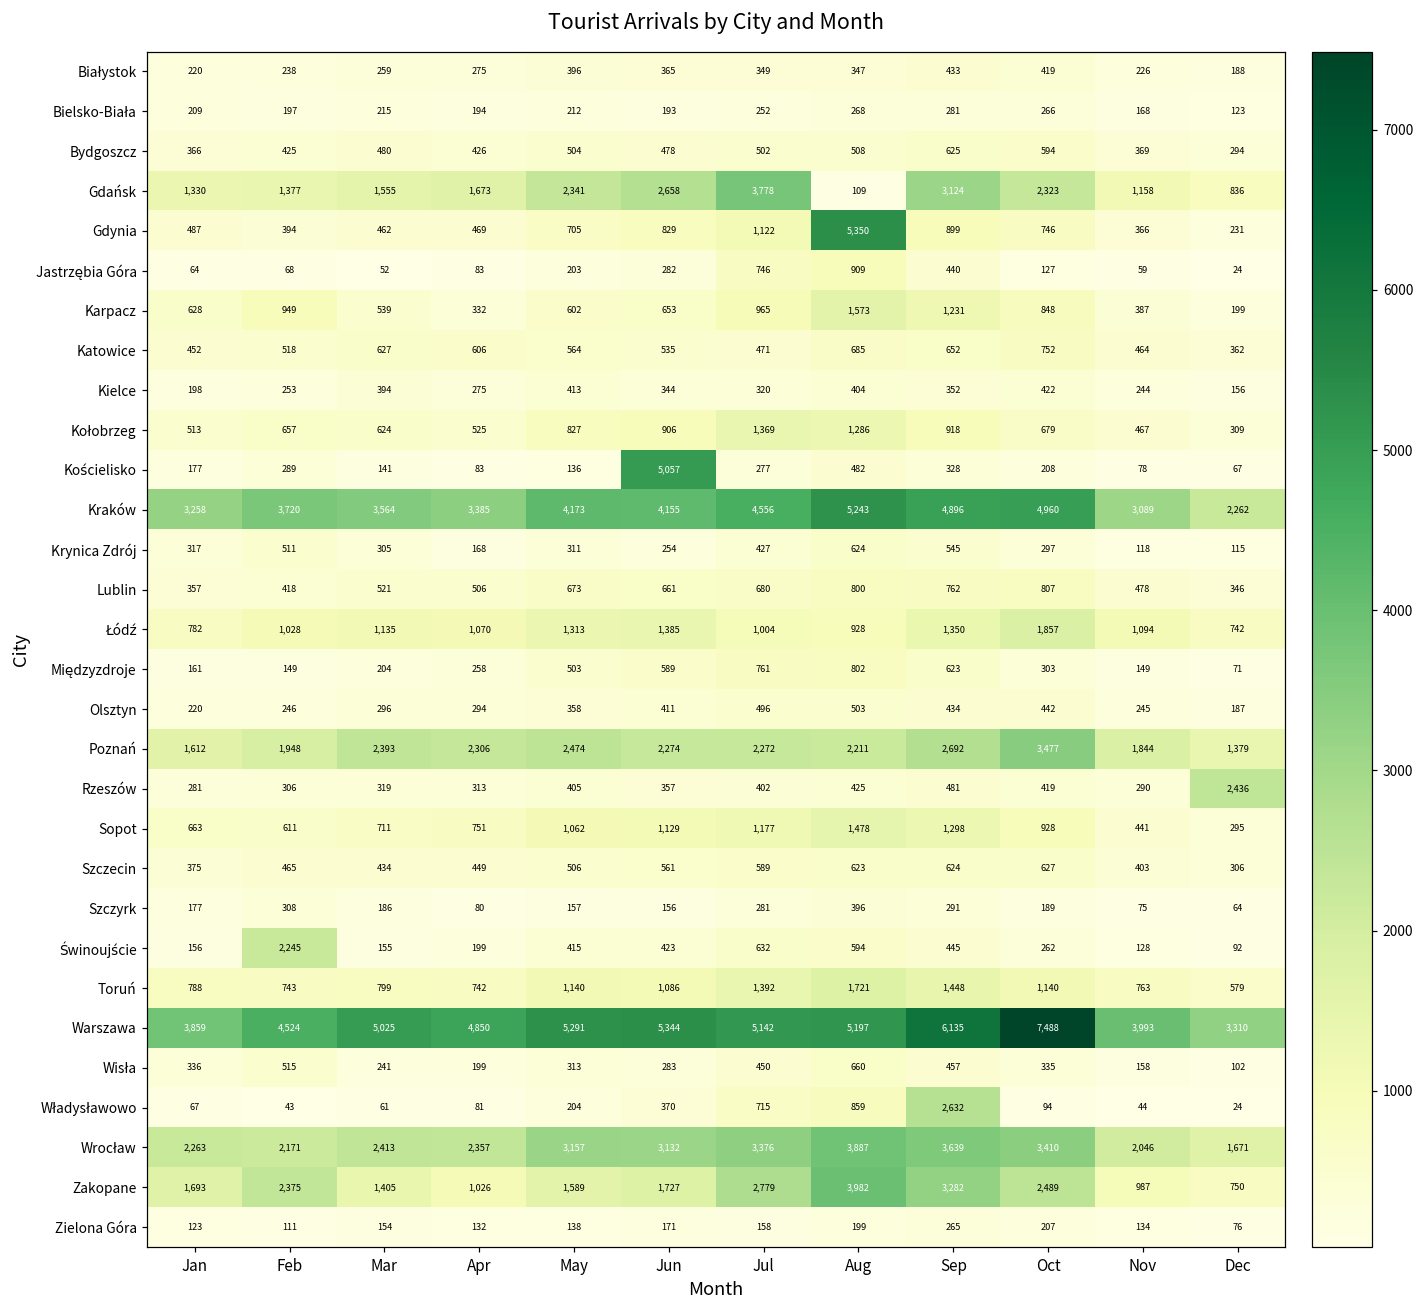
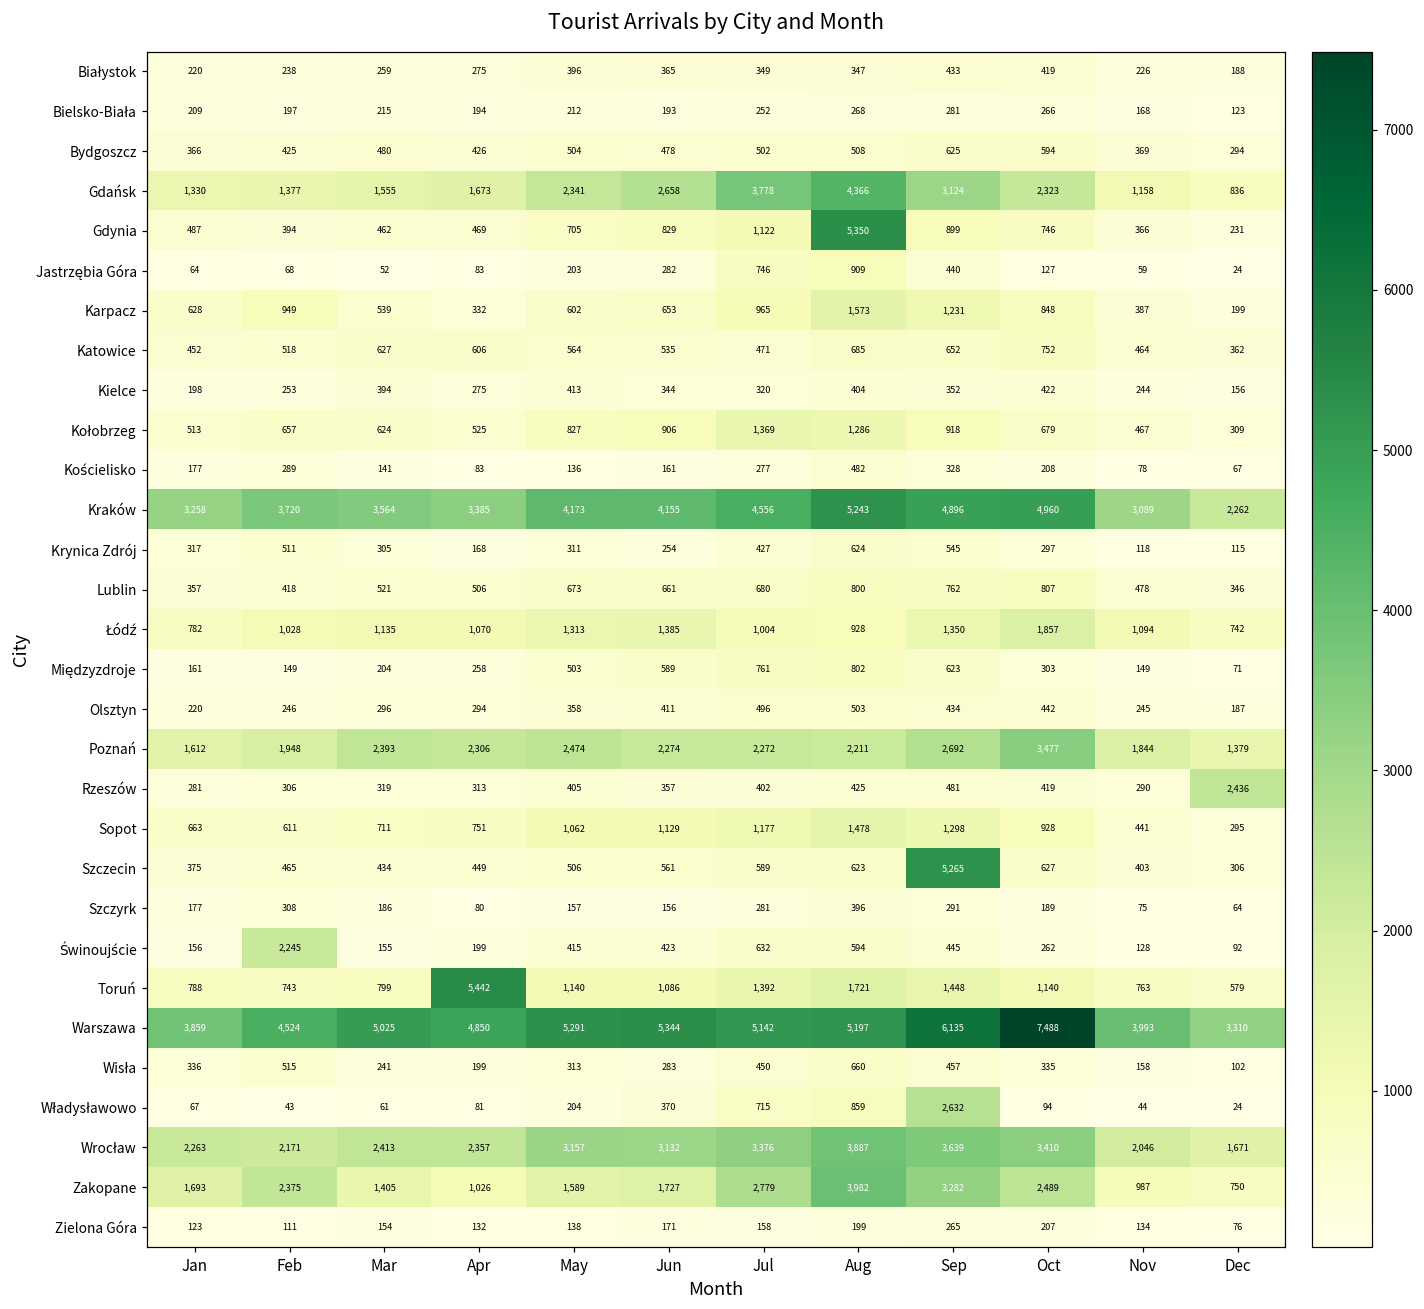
  {
    "Gdańsk": {
      "Jan": "1,330",
      "Feb": "1,377",
      "Mar": "1,555",
      "Apr": "1,673",
      "May": "2,341",
      "Jun": "2,658",
      "Jul": "3,778",
-     "Aug": "109",
+     "Aug": "4,366",
      "Sep": "3,124",
      "Oct": "2,323",
      "Nov": "1,158",
      "Dec": "836"
    },
    "Kościelisko": {
      "Jan": "177",
      "Feb": "289",
      "Mar": "141",
      "Apr": "83",
      "May": "136",
-     "Jun": "5,057",
+     "Jun": "161",
      "Jul": "277",
      "Aug": "482",
      "Sep": "328",
      "Oct": "208",
      "Nov": "78",
      "Dec": "67"
    },
    "Szczecin": {
      "Jan": "375",
      "Feb": "465",
      "Mar": "434",
      "Apr": "449",
      "May": "506",
      "Jun": "561",
      "Jul": "589",
      "Aug": "623",
-     "Sep": "624",
+     "Sep": "5,265",
      "Oct": "627",
      "Nov": "403",
      "Dec": "306"
    },
    "Toruń": {
      "Jan": "788",
      "Feb": "743",
      "Mar": "799",
-     "Apr": "742",
+     "Apr": "5,442",
      "May": "1,140",
      "Jun": "1,086",
      "Jul": "1,392",
      "Aug": "1,721",
      "Sep": "1,448",
      "Oct": "1,140",
      "Nov": "763",
      "Dec": "579"
    }
  }
